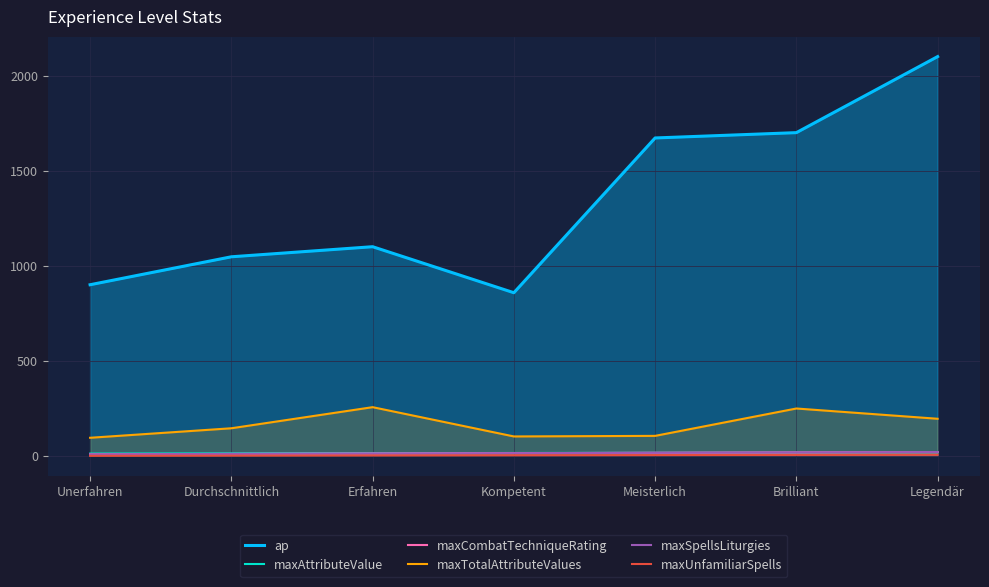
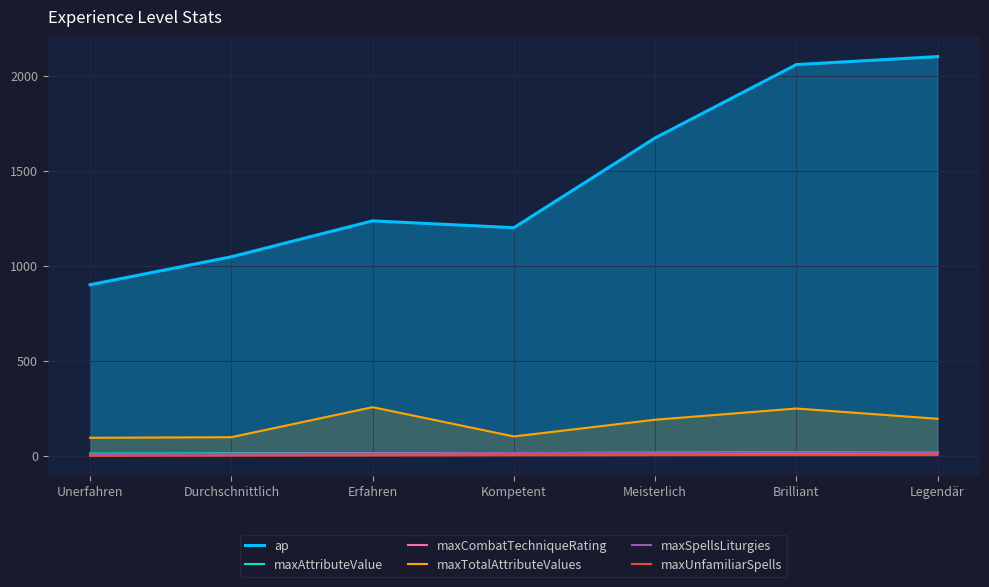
  {
    "ap": {
      "Unerfahren": 900,
      "Durchschnittlich": 1050,
-     "Erfahren": 1100,
-     "Kompetent": 860,
+     "Erfahren": 1240,
+     "Kompetent": 1200,
      "Meisterlich": 1670,
-     "Brilliant": 1700,
+     "Brilliant": 2060,
      "Legendär": 2100
    },
    "maxTotalAttributeValues": {
      "Unerfahren": 100,
-     "Durchschnittlich": 150,
+     "Durchschnittlich": 100,
      "Erfahren": 260,
      "Kompetent": 100,
-     "Meisterlich": 110,
+     "Meisterlich": 190,
      "Brilliant": 250,
      "Legendär": 200
    }
  }
